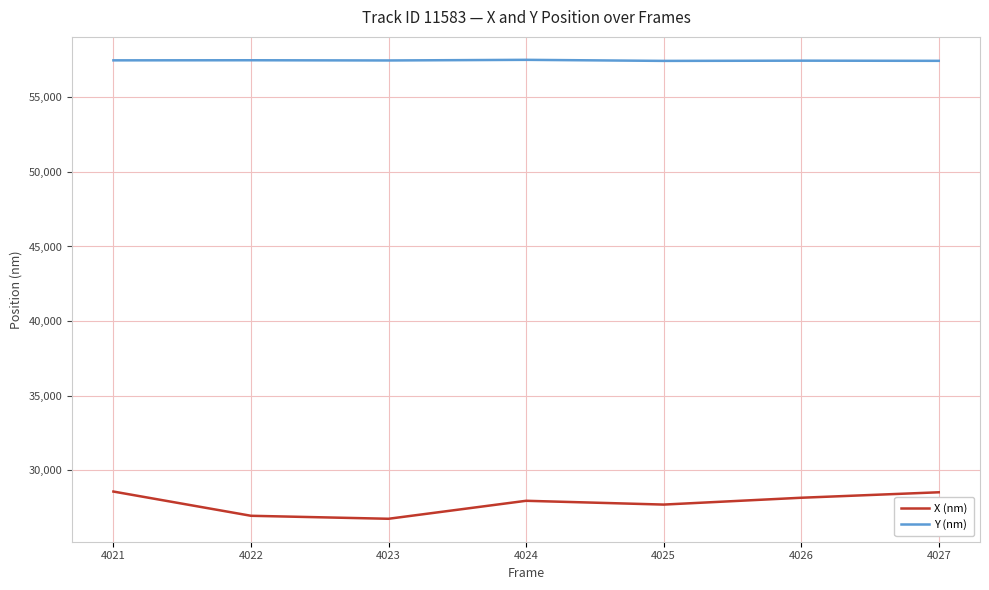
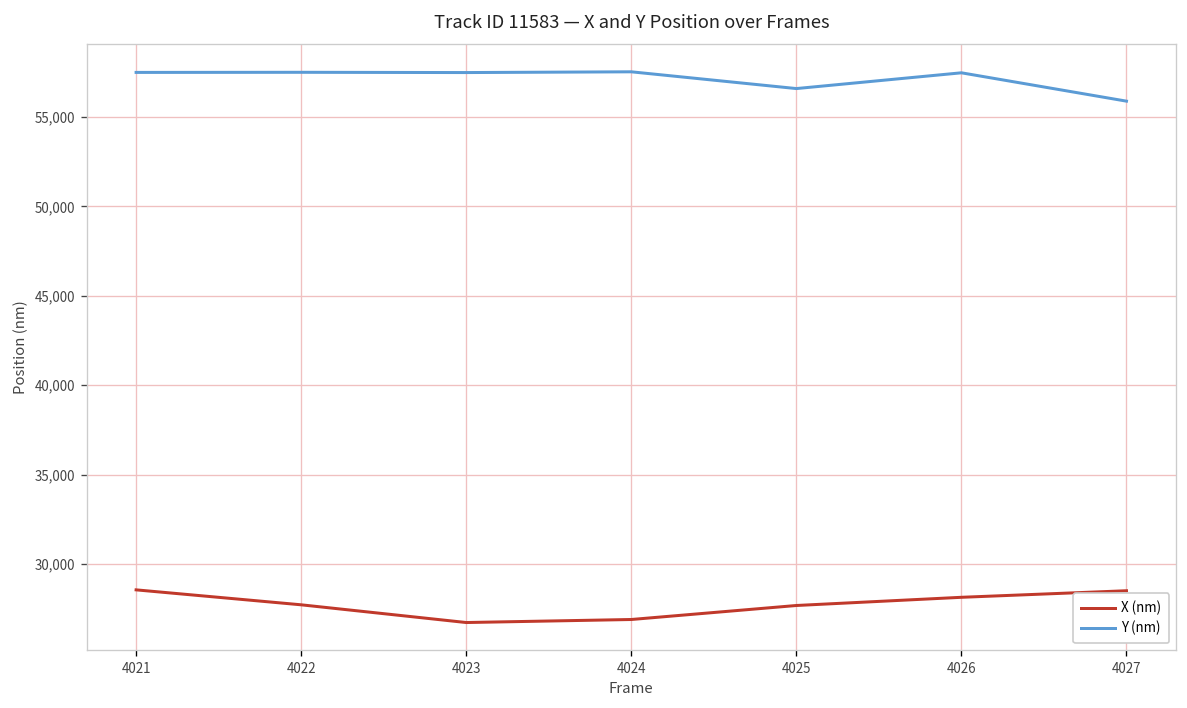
  {
    "X (nm)": {
      "4021": "28,600",
-     "4022": "26,900",
+     "4022": "27,700",
      "4023": "26,700",
-     "4024": "27,900",
+     "4024": "26,900",
      "4025": "27,700",
      "4026": "28,200",
      "4027": "28,500"
    },
    "Y (nm)": {
      "4021": "57,500",
      "4022": "57,500",
      "4023": "57,500",
      "4024": "57,500",
-     "4025": "57,400",
+     "4025": "56,600",
      "4026": "57,500",
-     "4027": "57,400"
+     "4027": "55,900"
    }
  }
